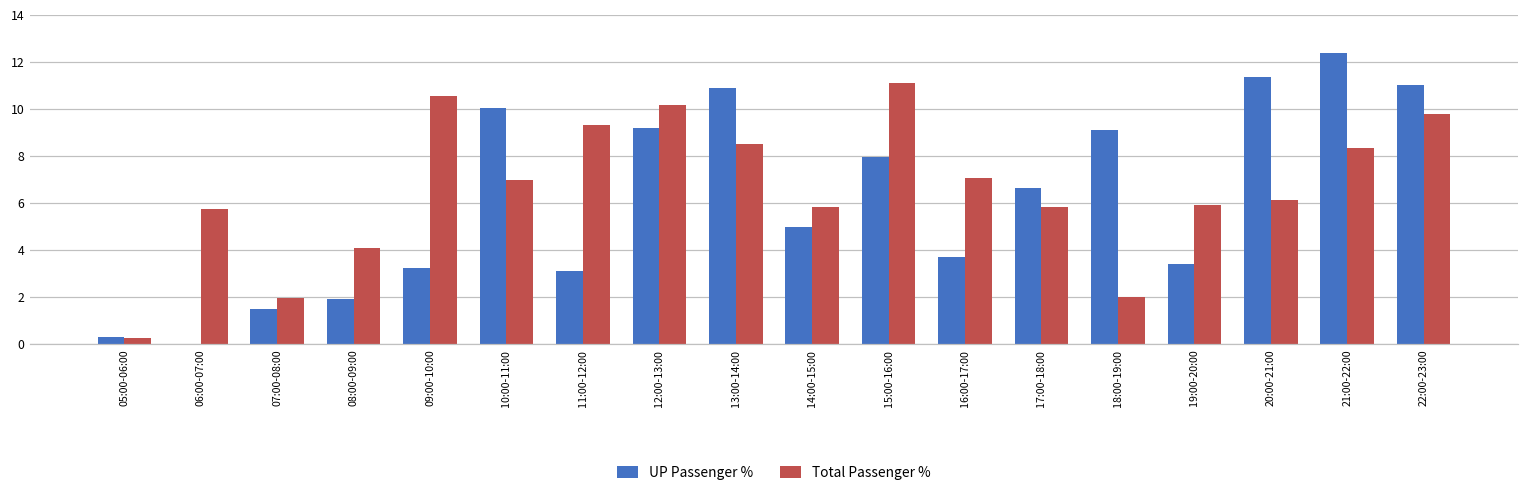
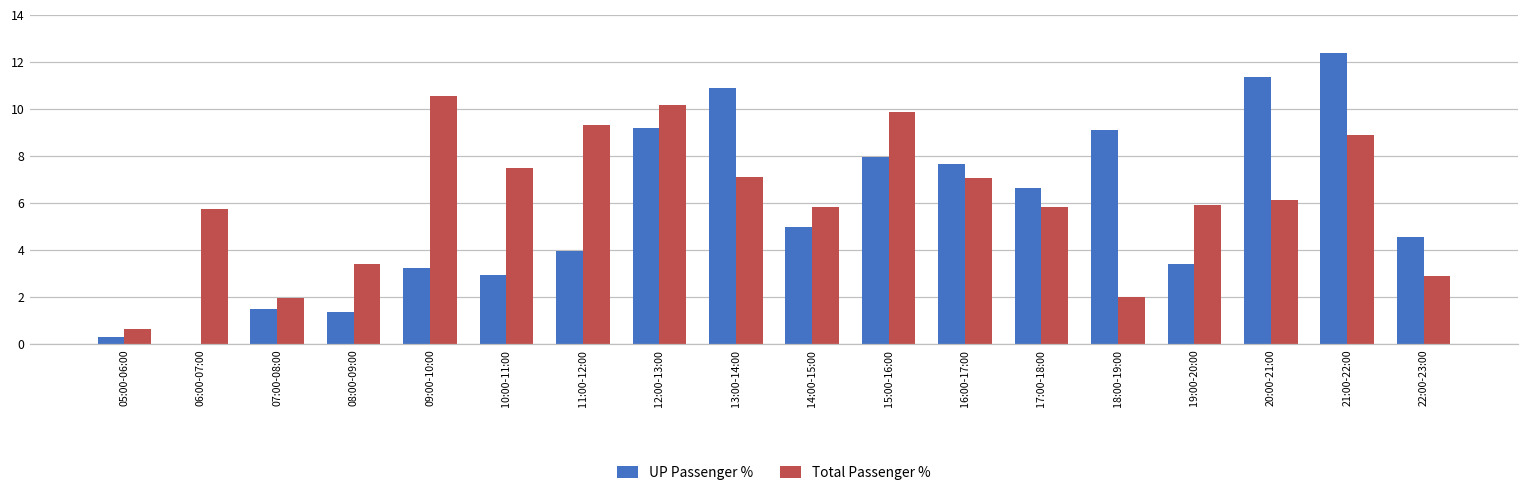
  {
    "UP Passenger %": {
      "05:00-06:00": 0.3,
      "06:00-07:00": 0.0,
      "07:00-08:00": 1.5,
-     "08:00-09:00": 1.9,
+     "08:00-09:00": 1.4,
      "09:00-10:00": 3.2,
-     "10:00-11:00": 10.0,
-     "11:00-12:00": 3.1,
+     "10:00-11:00": 3.0,
+     "11:00-12:00": 3.9,
      "12:00-13:00": 9.2,
      "13:00-14:00": 10.9,
      "14:00-15:00": 5.0,
      "15:00-16:00": 8.0,
-     "16:00-17:00": 3.7,
+     "16:00-17:00": 7.7,
      "17:00-18:00": 6.6,
      "18:00-19:00": 9.1,
      "19:00-20:00": 3.4,
      "20:00-21:00": 11.3,
      "21:00-22:00": 12.4,
-     "22:00-23:00": 11.0
+     "22:00-23:00": 4.6
    },
    "Total Passenger %": {
-     "05:00-06:00": 0.3,
+     "05:00-06:00": 0.7,
      "06:00-07:00": 5.7,
      "07:00-08:00": 1.9,
-     "08:00-09:00": 4.1,
+     "08:00-09:00": 3.4,
      "09:00-10:00": 10.6,
-     "10:00-11:00": 7.0,
+     "10:00-11:00": 7.5,
      "11:00-12:00": 9.3,
      "12:00-13:00": 10.2,
-     "13:00-14:00": 8.5,
+     "13:00-14:00": 7.1,
      "14:00-15:00": 5.8,
-     "15:00-16:00": 11.1,
+     "15:00-16:00": 9.9,
      "16:00-17:00": 7.0,
      "17:00-18:00": 5.8,
      "18:00-19:00": 2.0,
      "19:00-20:00": 5.9,
      "20:00-21:00": 6.1,
-     "21:00-22:00": 8.3,
-     "22:00-23:00": 9.8
+     "21:00-22:00": 8.9,
+     "22:00-23:00": 2.9
    }
  }
